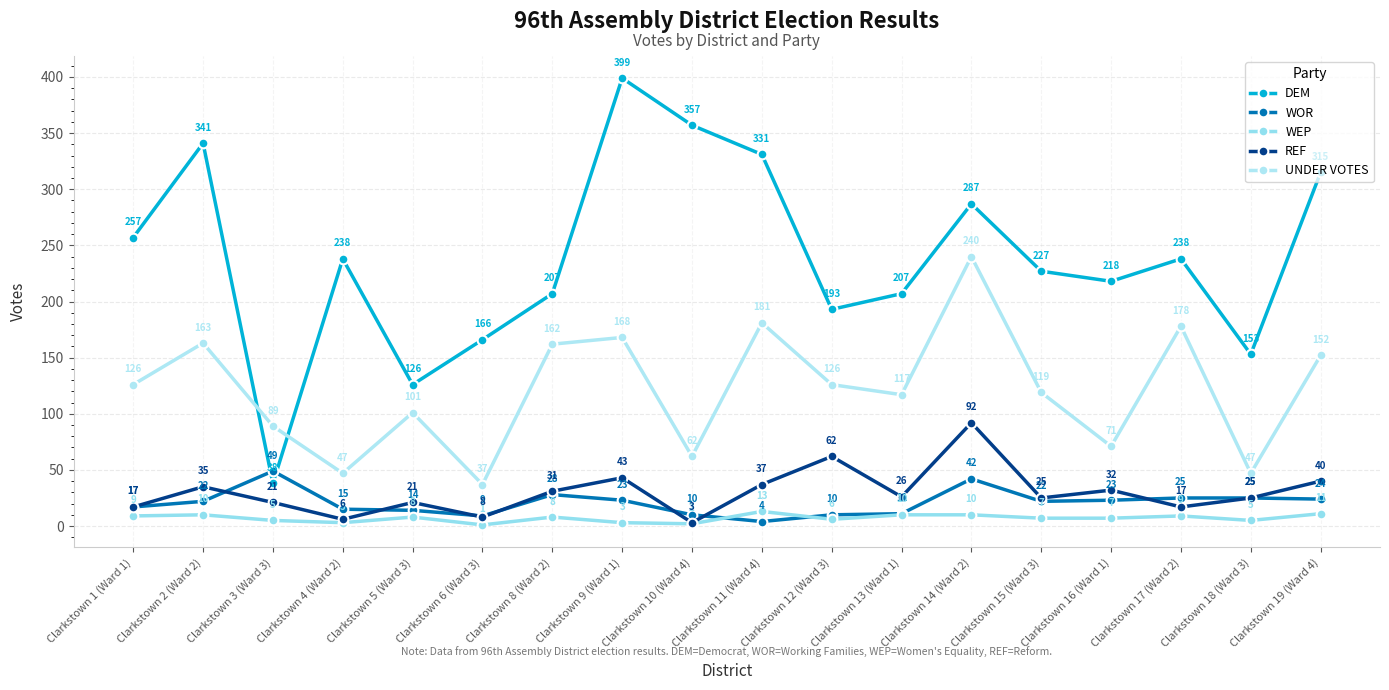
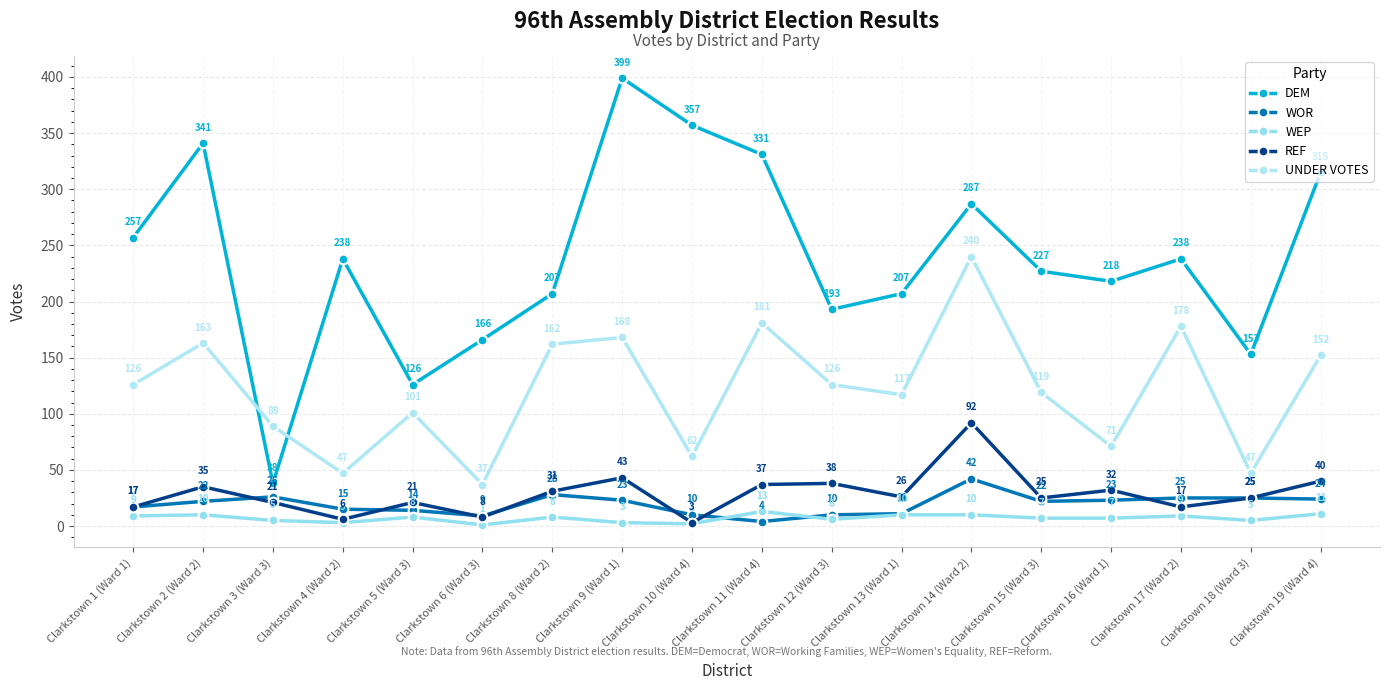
  {
    "DEM": {
      "Clarkstown 1 (Ward 1)": 257,
      "Clarkstown 2 (Ward 2)": 341,
      "Clarkstown 4 (Ward 2)": 238,
      "Clarkstown 5 (Ward 3)": 126,
      "Clarkstown 6 (Ward 3)": 166,
      "Clarkstown 8 (Ward 2)": 207,
      "Clarkstown 9 (Ward 1)": 399,
      "Clarkstown 10 (Ward 4)": 357,
      "Clarkstown 11 (Ward 4)": 331,
      "Clarkstown 12 (Ward 3)": 193,
      "Clarkstown 13 (Ward 1)": 207,
      "Clarkstown 14 (Ward 2)": 287,
      "Clarkstown 15 (Ward 3)": 227,
      "Clarkstown 16 (Ward 1)": 218,
      "Clarkstown 17 (Ward 2)": 238,
      "Clarkstown 18 (Ward 3)": 153
    },
    "WOR": {
-     "Clarkstown 3 (Ward 3)": 49,
+     "Clarkstown 3 (Ward 3)": 26,
      "Clarkstown 4 (Ward 2)": 15,
      "Clarkstown 10 (Ward 4)": 10,
      "Clarkstown 14 (Ward 2)": 42,
      "Clarkstown 17 (Ward 2)": 25
    },
    "REF": {
      "Clarkstown 2 (Ward 2)": 35,
      "Clarkstown 9 (Ward 1)": 43,
      "Clarkstown 11 (Ward 4)": 37,
-     "Clarkstown 12 (Ward 3)": 62,
+     "Clarkstown 12 (Ward 3)": 38,
      "Clarkstown 13 (Ward 1)": 26,
      "Clarkstown 14 (Ward 2)": 92,
      "Clarkstown 16 (Ward 1)": 32,
      "Clarkstown 19 (Ward 4)": 40
    }
  }
